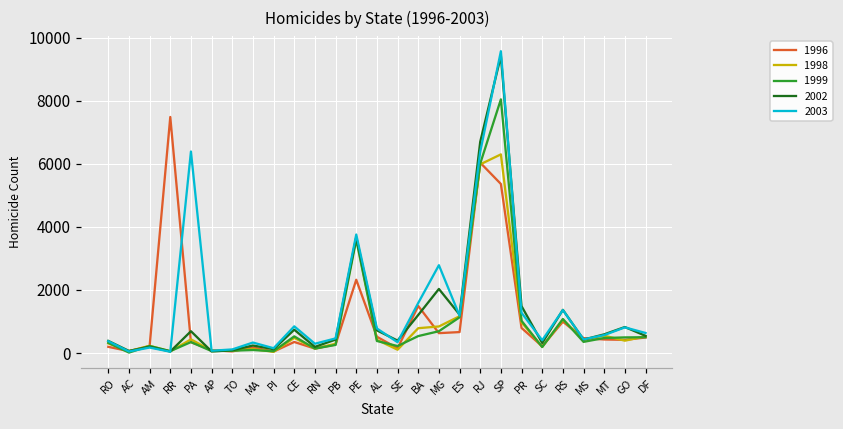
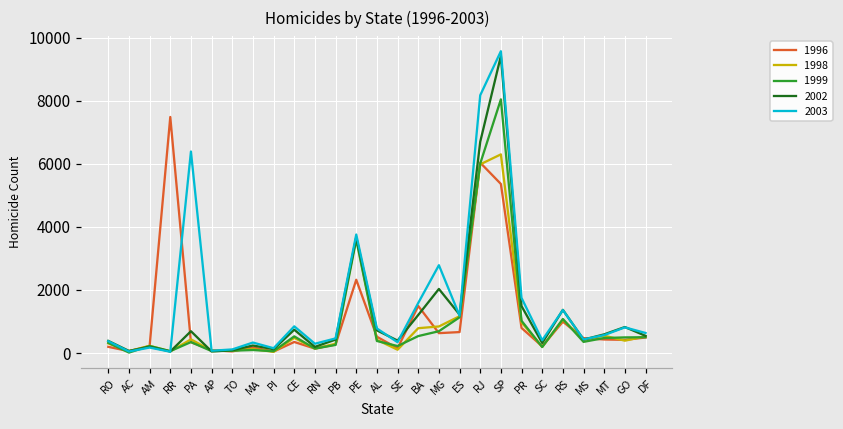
  {
    "1996": {
      "RO": 200,
      "RR": 7500,
      "CE": 400,
      "PE": 2300,
      "AL": 500,
      "BA": 1500,
      "ES": 700,
      "SP": 5400,
      "PR": 800
    },
    "1998": {
      "BA": 800,
      "MG": 800,
      "SP": 6300
    },
    "2003": {
      "PA": 6400,
      "MA": 300,
      "CE": 800,
      "RN": 300,
      "BA": 1600,
      "MG": 2800,
-     "RJ": 6400,
+     "RJ": 8200,
      "SP": 9600,
-     "PR": 1300,
+     "PR": 1700,
      "DF": 600
    }
  }
